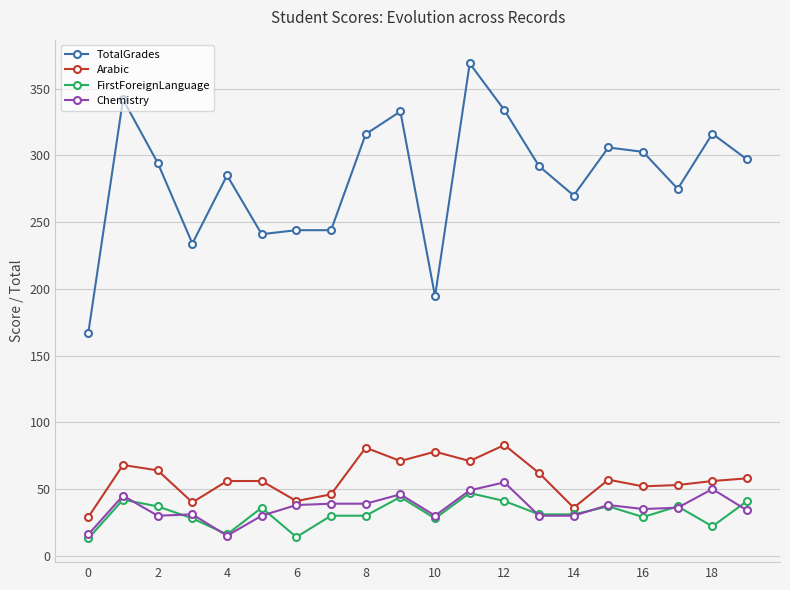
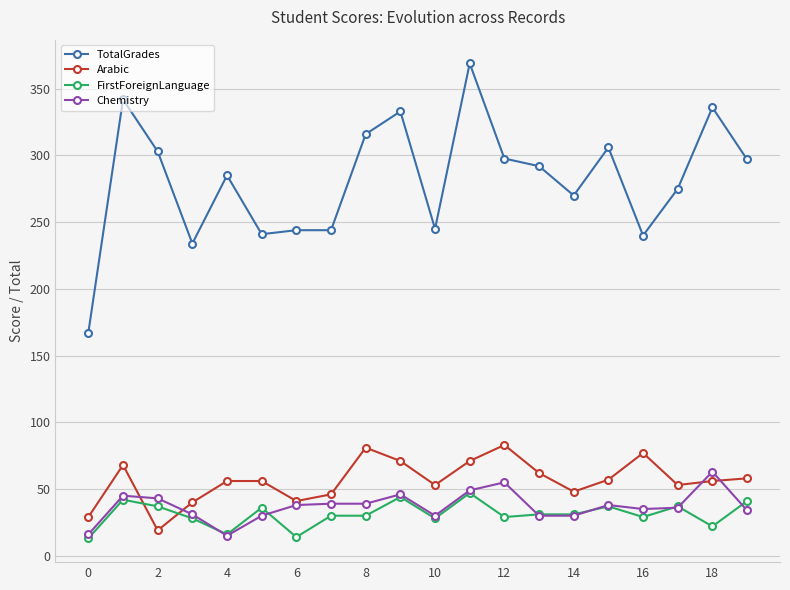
  {
    "TotalGrades": {
      "0": 167,
-     "2": 295,
+     "2": 303,
      "4": 285,
      "6": 244,
      "8": 316,
-     "10": 194,
-     "12": 334,
+     "10": 245,
+     "12": 298,
      "14": 270,
-     "16": 303,
-     "18": 316
+     "16": 240,
+     "18": 336
    },
    "Arabic": {
      "0": 29,
-     "2": 64,
+     "2": 19,
      "4": 56,
      "6": 41,
      "8": 81,
-     "10": 78,
+     "10": 53,
      "12": 83,
-     "14": 36,
-     "16": 52,
+     "14": 48,
+     "16": 77,
      "18": 56
    },
    "FirstForeignLanguage": {
      "0": 13,
      "2": 37,
      "6": 14,
      "8": 30,
      "10": 28,
-     "12": 41,
+     "12": 29,
      "16": 29,
      "18": 22
    },
    "Chemistry": {
      "0": 16,
-     "2": 30,
+     "2": 43,
      "6": 38,
      "8": 39,
      "10": 30,
      "12": 55,
      "16": 35,
-     "18": 50
+     "18": 63
    }
  }
